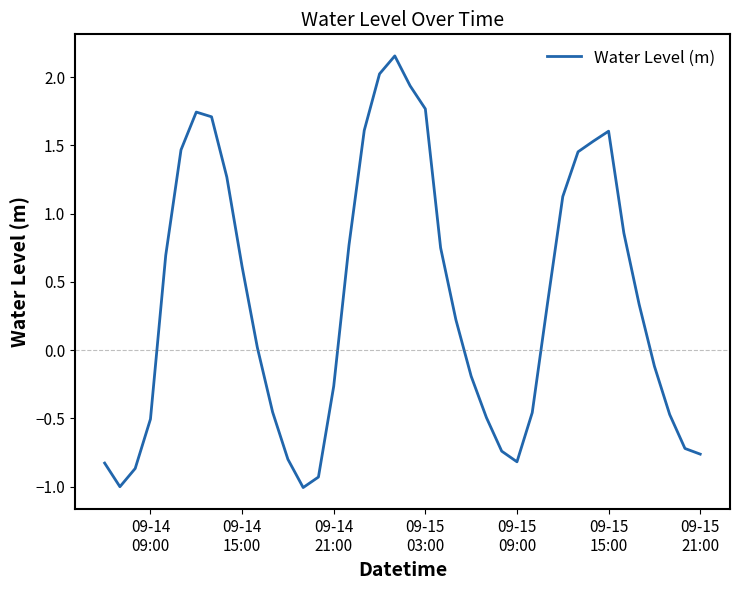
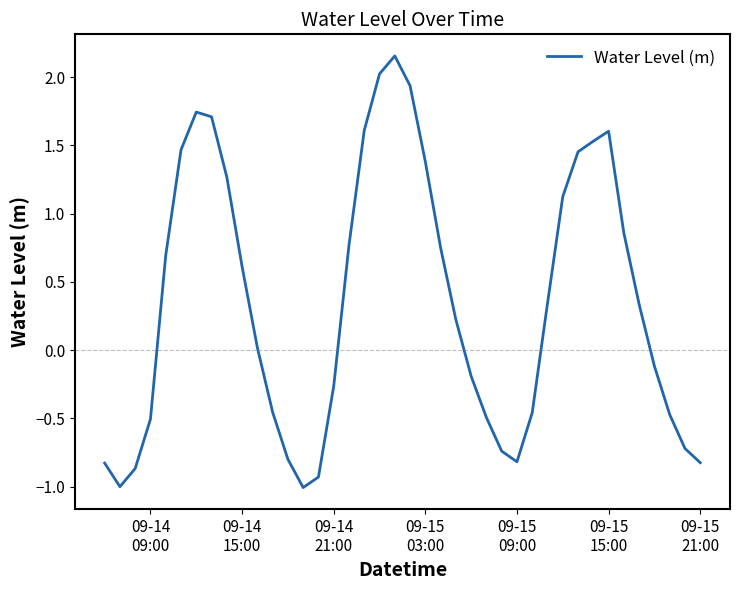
  {
    "09-14 09:00": -0.51,
    "09-14 15:00": 0.61,
    "09-14 21:00": -0.26,
-   "09-15 03:00": 1.77,
+   "09-15 03:00": 1.38,
    "09-15 09:00": -0.82,
    "09-15 15:00": 1.60,
-   "09-15 21:00": -0.76
+   "09-15 21:00": -0.82
  }
